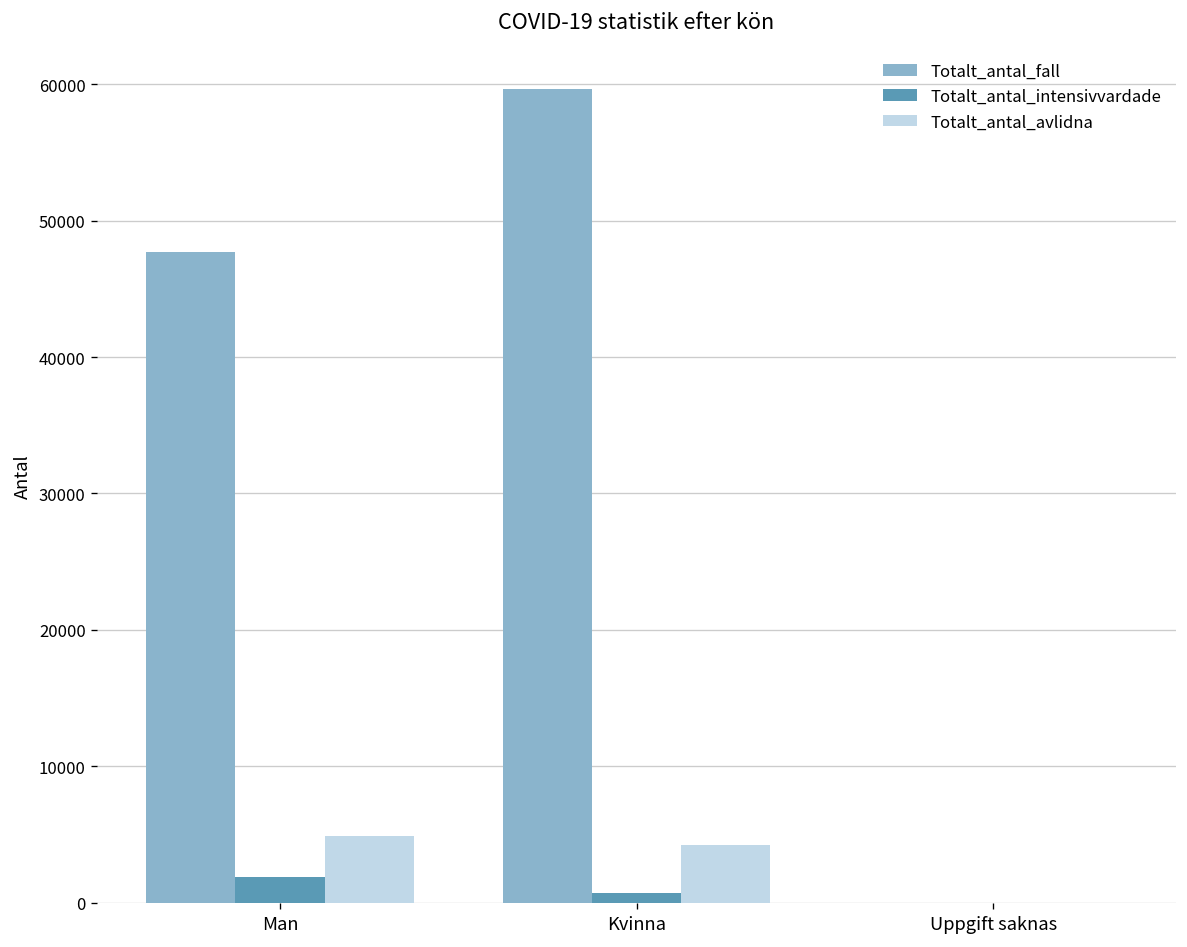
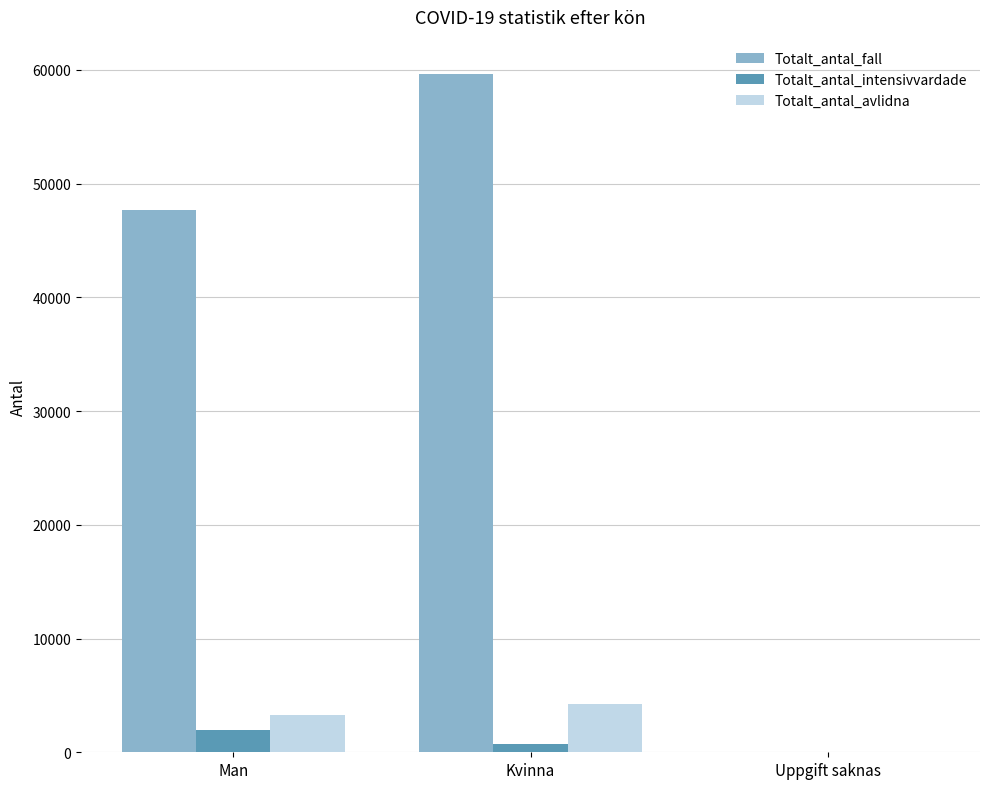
  {
    "Totalt_antal_avlidna": {
-     "Man": 4900,
+     "Man": 3300,
      "Kvinna": 4300,
      "Uppgift saknas": 0
    }
  }
